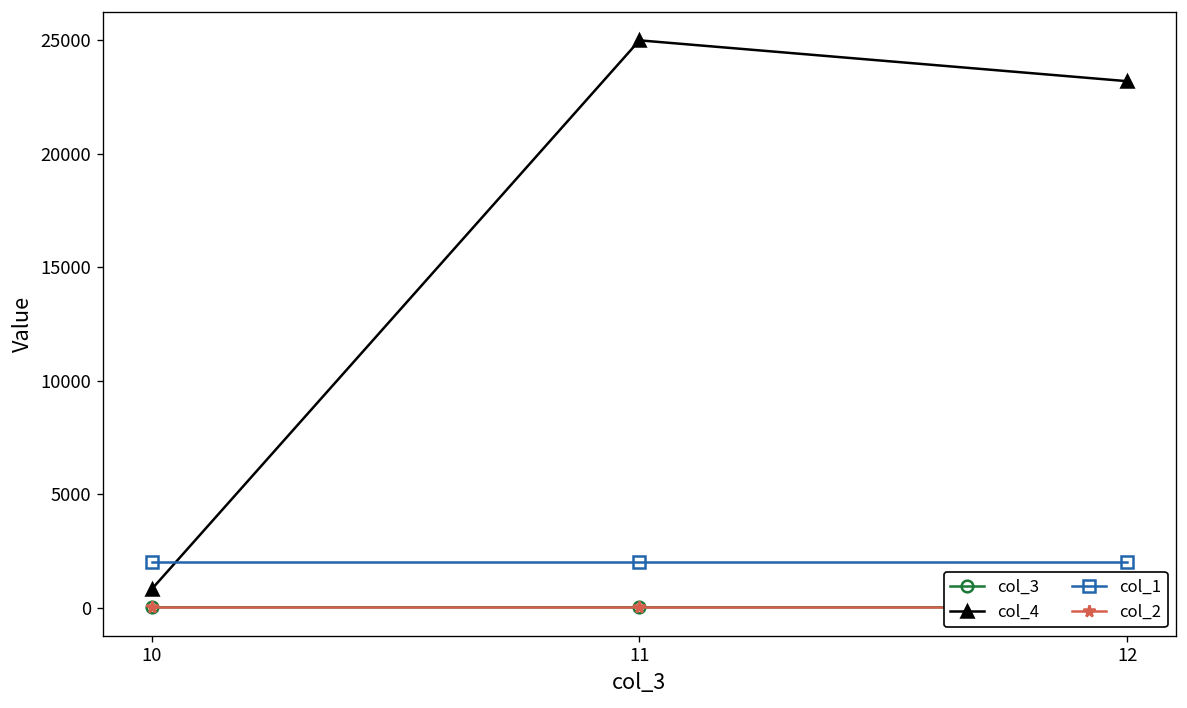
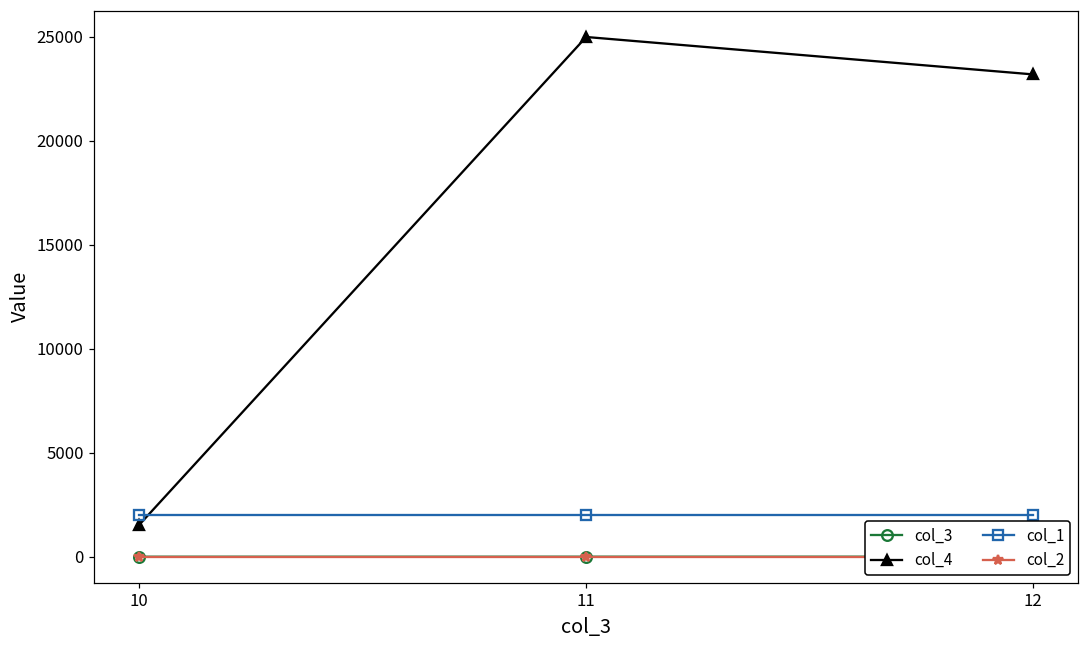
  {
    "col_2": {
      "10": 0,
      "11": 0
    },
    "col_4": {
-     "10": 800,
+     "10": 1500,
      "11": 25000,
      "12": 23200
    },
    "col_1": {
      "10": 2000,
      "11": 2000,
      "12": 2000
    }
  }
